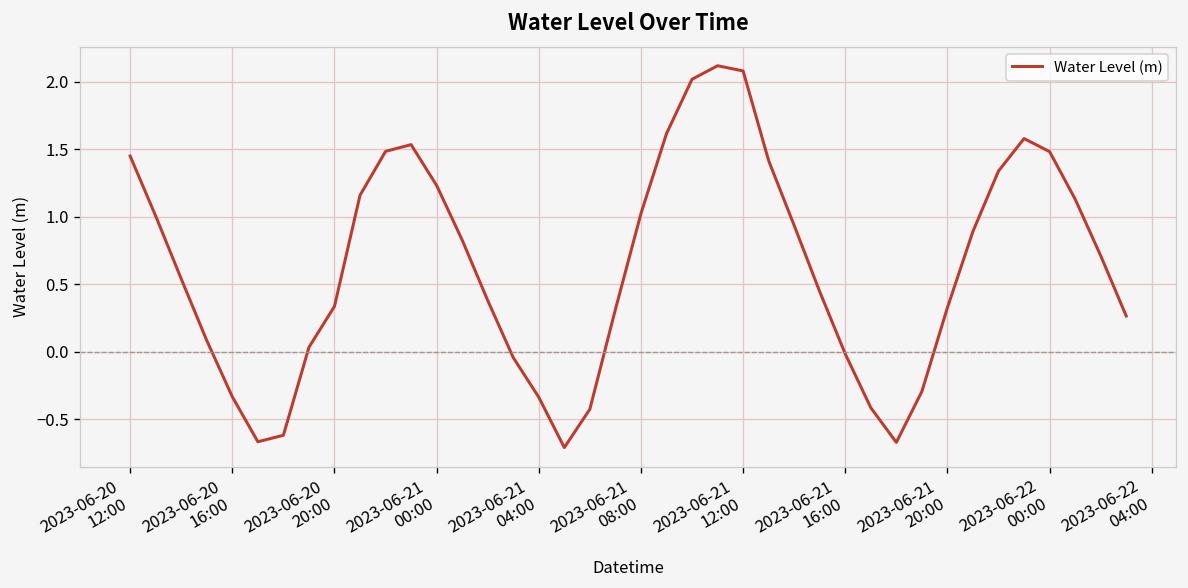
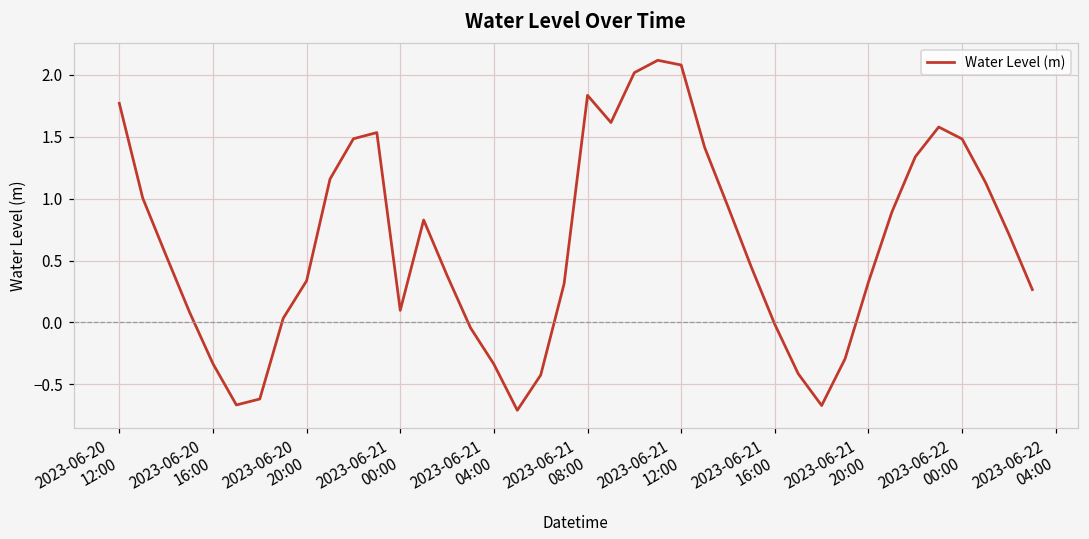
  {
-   "2023-06-20 12:00": 1.45,
+   "2023-06-20 12:00": 1.77,
    "2023-06-20 16:00": -0.33,
    "2023-06-20 20:00": 0.34,
-   "2023-06-21 00:00": 1.23,
+   "2023-06-21 00:00": 0.10,
    "2023-06-21 04:00": -0.34,
-   "2023-06-21 08:00": 1.02,
+   "2023-06-21 08:00": 1.84,
    "2023-06-21 12:00": 2.08,
    "2023-06-21 16:00": -0.02,
    "2023-06-21 20:00": 0.33,
    "2023-06-22 00:00": 1.48
  }
